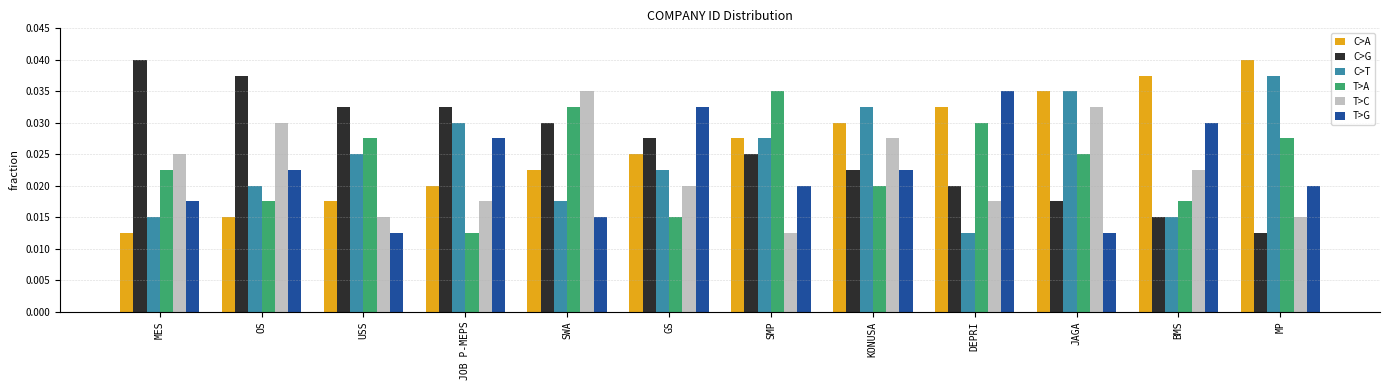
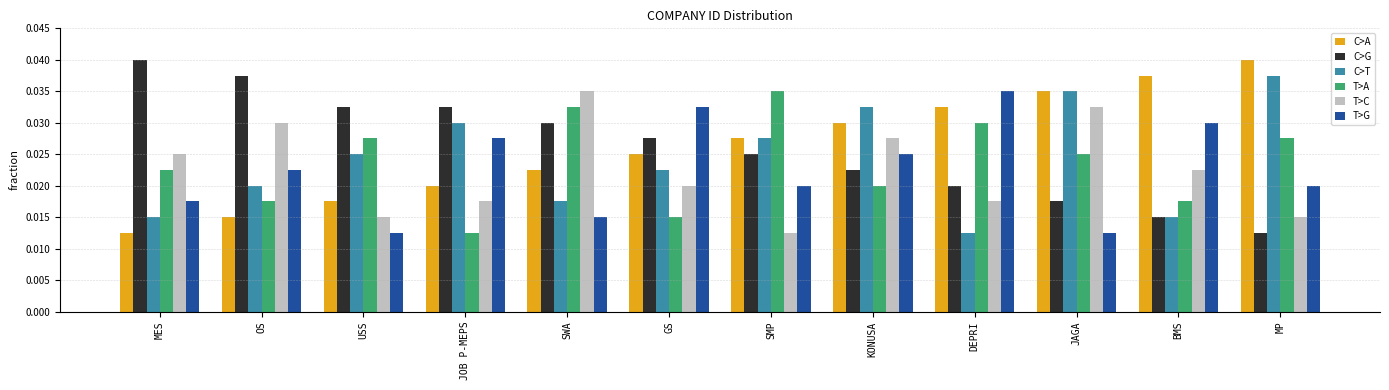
  {
    "C>A": {
      "MES": 0.013,
      "OS": 0.015,
      "USS": 0.018,
      "JOB P-MEPS": 0.020,
      "SWA": 0.023,
      "GS": 0.025,
      "SMP": 0.028,
      "KONUSA": 0.030,
      "DEPRI": 0.033,
      "JAGA": 0.035,
      "BMS": 0.038,
      "MP": 0.040
    },
    "C>G": {
      "MES": 0.040,
      "OS": 0.038,
      "USS": 0.033,
      "JOB P-MEPS": 0.033,
      "SWA": 0.030,
      "GS": 0.028,
      "SMP": 0.025,
      "KONUSA": 0.023,
      "DEPRI": 0.020,
      "JAGA": 0.018,
      "BMS": 0.015,
      "MP": 0.013
    },
    "C>T": {
      "MES": 0.015,
      "OS": 0.020,
      "USS": 0.025,
      "JOB P-MEPS": 0.030,
      "SWA": 0.018,
      "GS": 0.023,
      "SMP": 0.028,
      "KONUSA": 0.033,
      "DEPRI": 0.013,
      "JAGA": 0.035,
      "BMS": 0.015,
      "MP": 0.038
    },
    "T>A": {
      "MES": 0.023,
      "OS": 0.018,
      "USS": 0.028,
      "JOB P-MEPS": 0.013,
      "SWA": 0.033,
      "GS": 0.015,
      "SMP": 0.035,
      "KONUSA": 0.020,
      "DEPRI": 0.030,
      "JAGA": 0.025,
      "BMS": 0.018,
      "MP": 0.028
    },
    "T>C": {
      "MES": 0.025,
      "OS": 0.030,
      "USS": 0.015,
      "JOB P-MEPS": 0.018,
      "SWA": 0.035,
      "GS": 0.020,
      "SMP": 0.013,
      "KONUSA": 0.028,
      "DEPRI": 0.018,
      "JAGA": 0.033,
      "BMS": 0.023,
      "MP": 0.015
    },
    "T>G": {
      "MES": 0.018,
      "OS": 0.023,
      "USS": 0.013,
      "JOB P-MEPS": 0.028,
      "SWA": 0.015,
      "GS": 0.033,
      "SMP": 0.020,
-     "KONUSA": 0.023,
+     "KONUSA": 0.025,
      "DEPRI": 0.035,
      "JAGA": 0.013,
      "BMS": 0.030,
      "MP": 0.020
    }
  }
